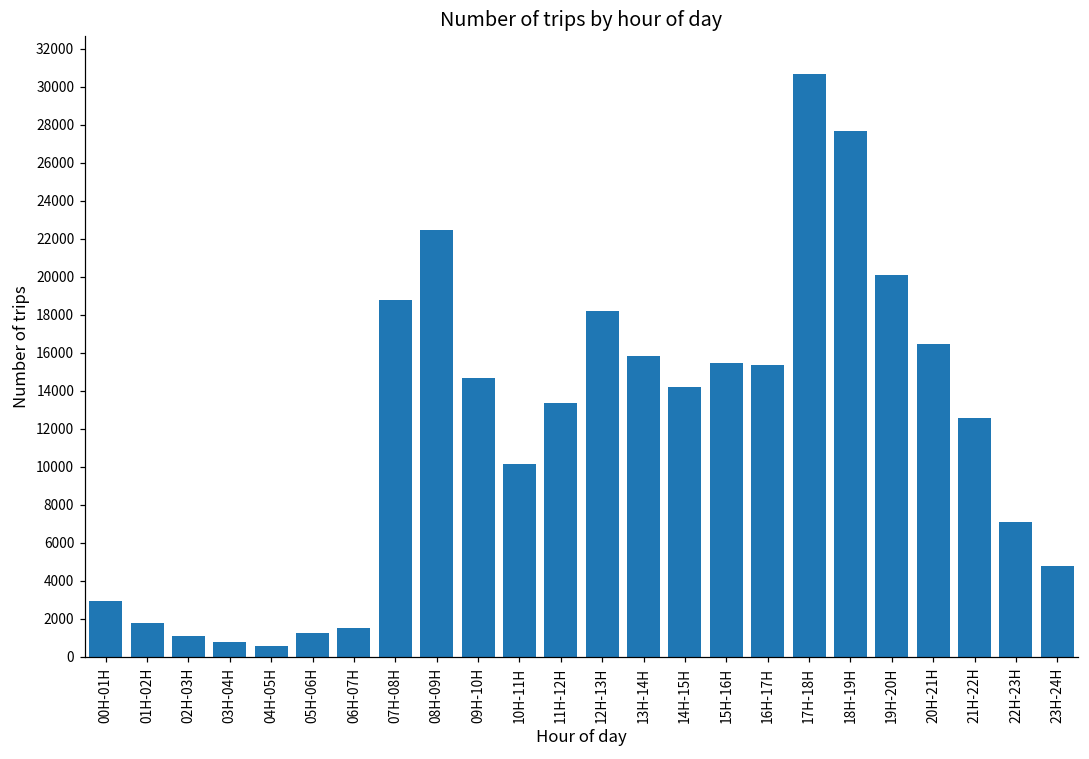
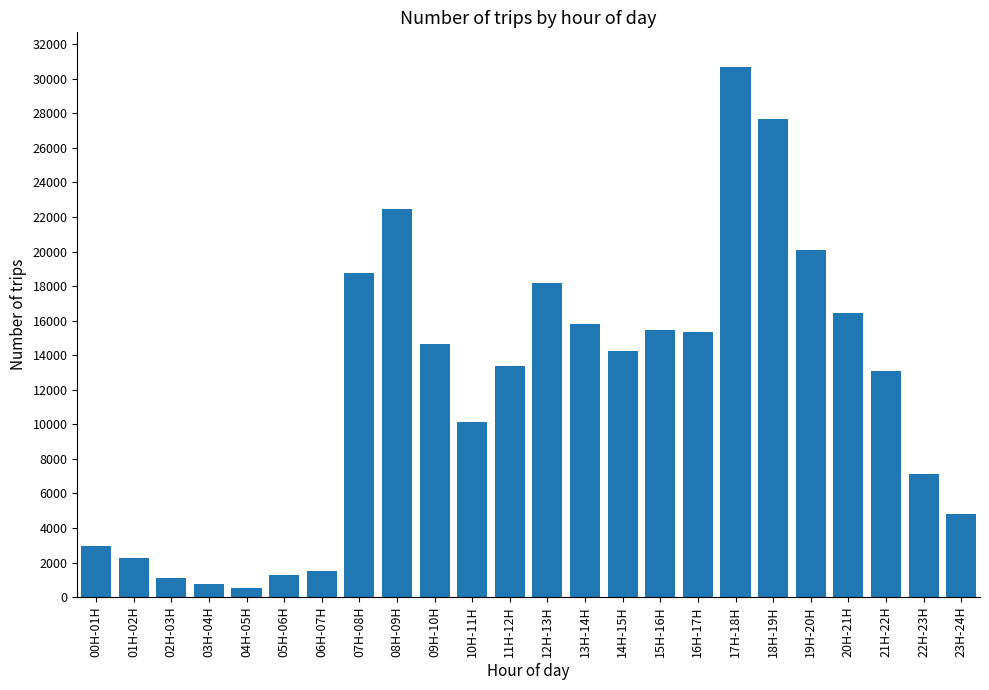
  {
    "00H-01H": 2900,
-   "01H-02H": 1800,
+   "01H-02H": 2300,
    "02H-03H": 1100,
    "03H-04H": 800,
    "04H-05H": 600,
    "05H-06H": 1300,
    "06H-07H": 1500,
    "07H-08H": 18800,
    "08H-09H": 22400,
    "09H-10H": 14700,
    "10H-11H": 10100,
    "11H-12H": 13400,
    "12H-13H": 18200,
    "13H-14H": 15800,
    "14H-15H": 14200,
    "15H-16H": 15500,
    "16H-17H": 15300,
    "17H-18H": 30700,
    "18H-19H": 27700,
    "19H-20H": 20100,
    "20H-21H": 16500,
-   "21H-22H": 12600,
+   "21H-22H": 13100,
    "22H-23H": 7100,
    "23H-24H": 4800
  }
